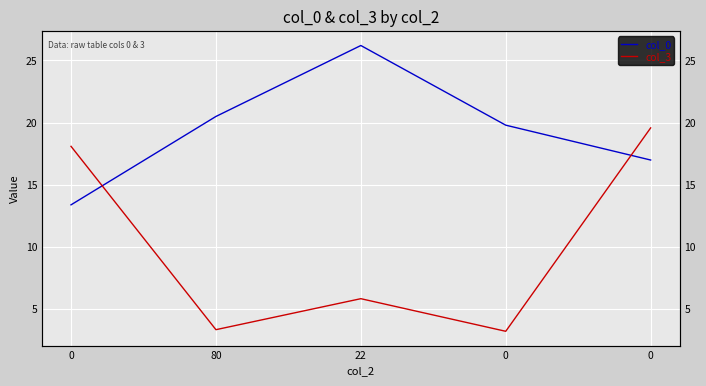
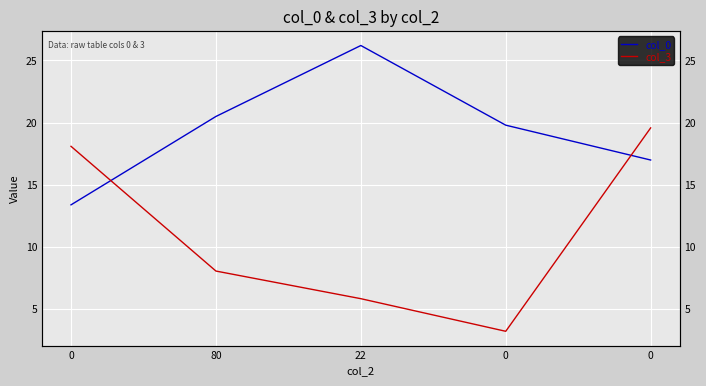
  {
    "col_0": {
      "80": 20.5,
      "22": 26.2
    },
    "col_3": {
-     "80": 3.4,
+     "80": 8.1,
      "22": 5.9
    }
  }
